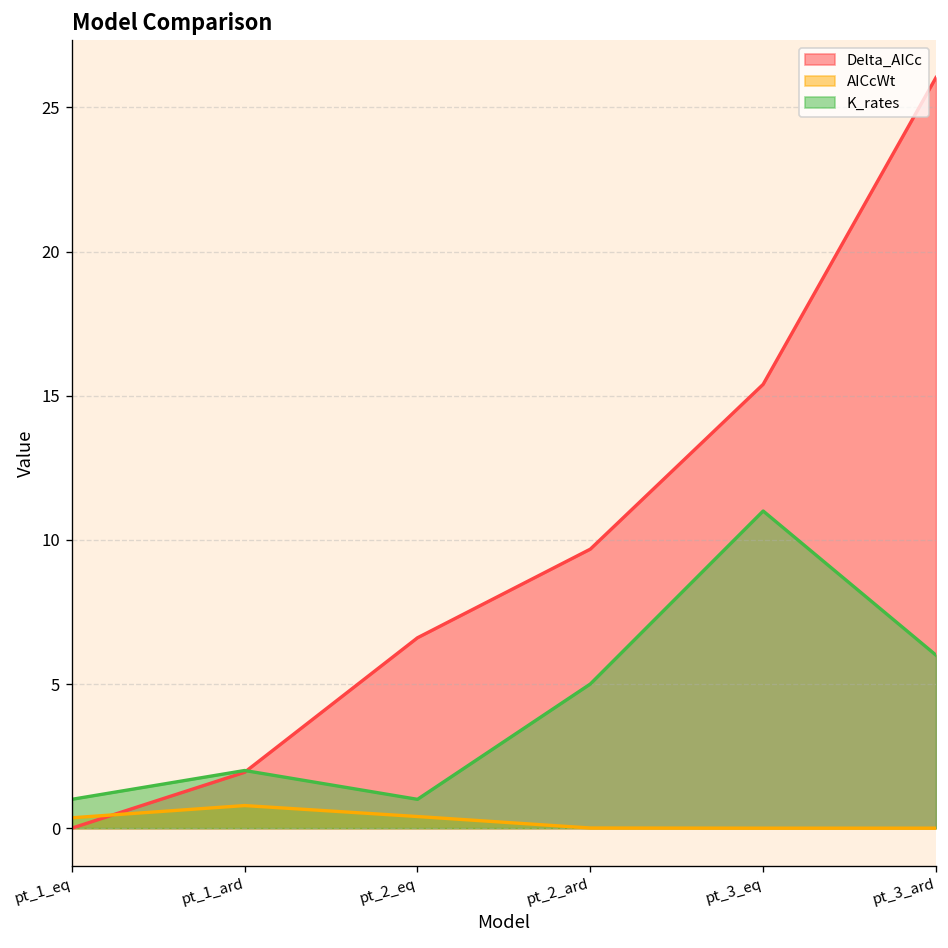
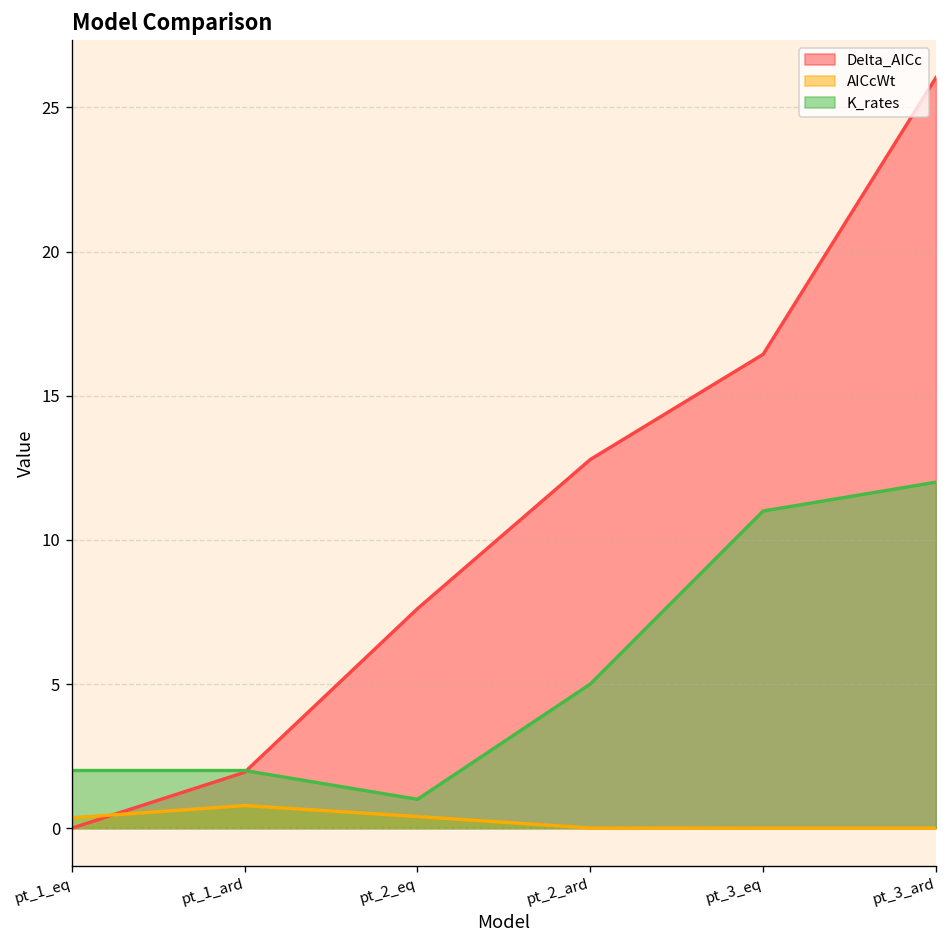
  {
    "Delta_AICc": {
      "pt_1_eq": 0.0,
-     "pt_2_eq": 6.6,
-     "pt_2_ard": 9.7,
-     "pt_3_eq": 15.4,
+     "pt_2_eq": 7.6,
+     "pt_2_ard": 12.8,
+     "pt_3_eq": 16.4,
      "pt_3_ard": 26.0
    },
    "AICcWt": {
      "pt_1_eq": 0.4,
      "pt_1_ard": 0.8,
      "pt_2_eq": 0.4,
      "pt_2_ard": 0.0,
      "pt_3_eq": 0.0,
      "pt_3_ard": 0.0
    },
    "K_rates": {
-     "pt_1_eq": 1,
+     "pt_1_eq": 2,
      "pt_2_eq": 1,
      "pt_2_ard": 5,
      "pt_3_eq": 11,
-     "pt_3_ard": 6
+     "pt_3_ard": 12
    }
  }
